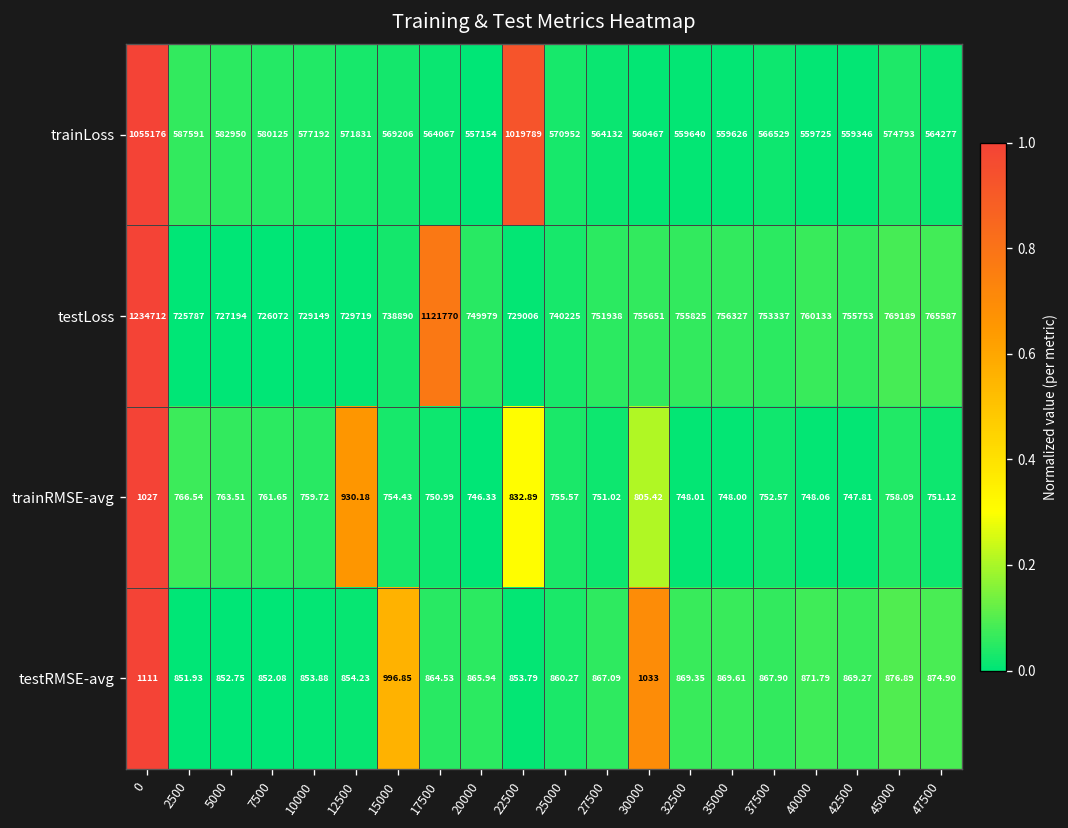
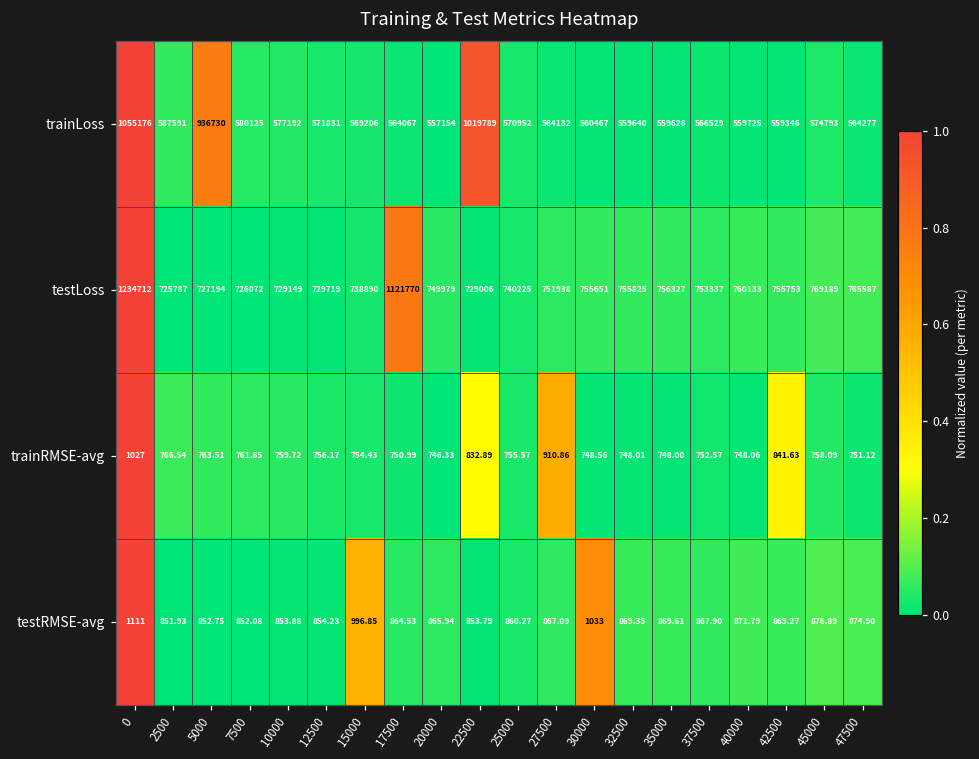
  {
    "trainLoss": {
      "0": 1055176,
      "2500": 587591,
-     "5000": 582950,
+     "5000": 936730,
      "7500": 580125,
      "10000": 577192,
      "12500": 571831,
      "15000": 569206,
      "17500": 564067,
      "20000": 557154,
      "22500": 1019789,
      "25000": 570952,
      "27500": 564132,
      "30000": 560467,
      "32500": 559640,
      "35000": 559626,
      "37500": 566529,
      "40000": 559725,
      "42500": 559346,
      "45000": 574793,
      "47500": 564277
    },
    "testLoss": {
      "0": 1234712,
      "2500": 725787,
      "5000": 727194,
      "7500": 726072,
      "10000": 729149,
      "12500": 729719,
      "15000": 738890,
      "17500": 1121770,
      "20000": 749979,
      "22500": 729006,
      "25000": 740225,
      "27500": 751938,
      "30000": 755651,
      "32500": 755825,
      "35000": 756327,
      "37500": 753337,
      "40000": 760133,
      "42500": 755753,
      "45000": 769189,
      "47500": 765587
    },
    "trainRMSE-avg": {
      "0": 1027,
      "2500": 766.54,
      "5000": 763.51,
      "7500": 761.65,
      "10000": 759.72,
-     "12500": 930.18,
+     "12500": 756.17,
      "15000": 754.43,
      "17500": 750.99,
      "20000": 746.33,
      "22500": 832.89,
      "25000": 755.57,
-     "27500": 751.02,
-     "30000": 805.42,
+     "27500": 910.86,
+     "30000": 748.56,
      "32500": 748.01,
      "35000": 748.00,
      "37500": 752.57,
      "40000": 748.06,
-     "42500": 747.81,
+     "42500": 841.63,
      "45000": 758.09,
      "47500": 751.12
    },
    "testRMSE-avg": {
      "0": 1111,
      "2500": 851.93,
      "5000": 852.75,
      "7500": 852.08,
      "10000": 853.88,
      "12500": 854.23,
      "15000": 996.85,
      "17500": 864.53,
      "20000": 865.94,
      "22500": 853.79,
      "25000": 860.27,
      "27500": 867.09,
      "30000": 1033,
      "32500": 869.35,
      "35000": 869.61,
      "37500": 867.90,
      "40000": 871.79,
      "42500": 869.27,
      "45000": 876.89,
      "47500": 874.90
    }
  }
